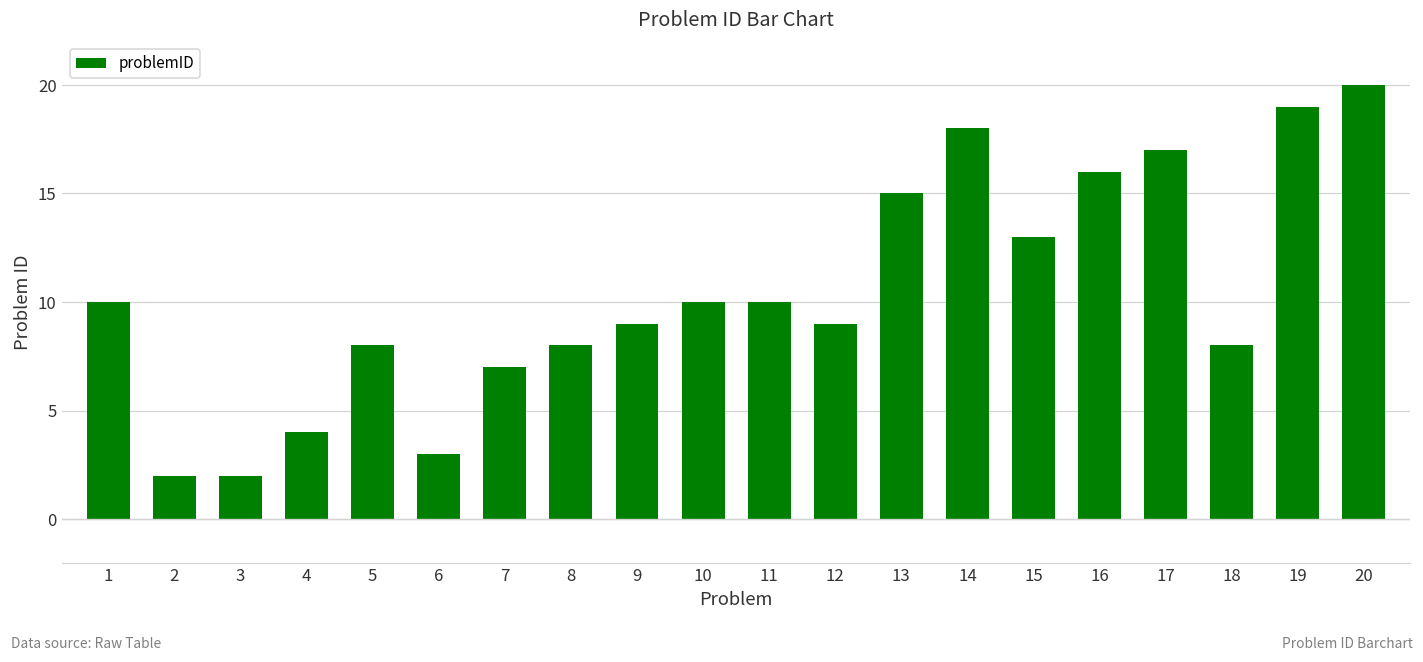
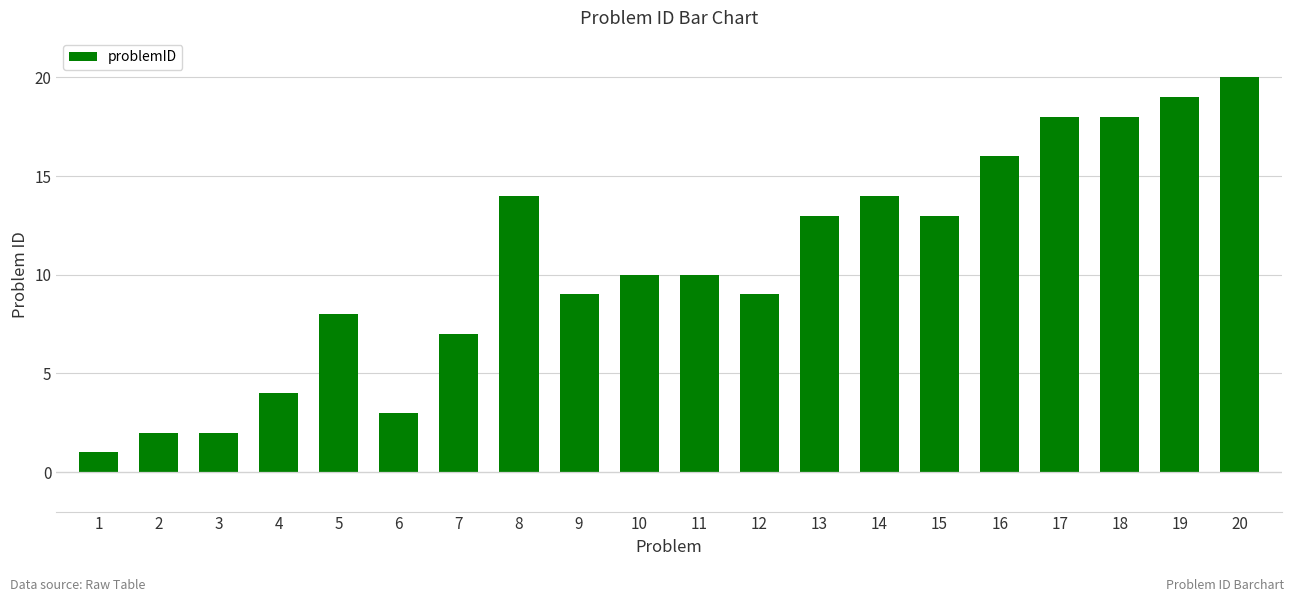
  {
-   "1": 10,
+   "1": 1,
    "2": 2,
    "3": 2,
    "4": 4,
    "5": 8,
    "6": 3,
    "7": 7,
-   "8": 8,
+   "8": 14,
    "9": 9,
    "10": 10,
    "11": 10,
    "12": 9,
-   "13": 15,
-   "14": 18,
+   "13": 13,
+   "14": 14,
    "15": 13,
    "16": 16,
-   "17": 17,
-   "18": 8,
+   "17": 18,
+   "18": 18,
    "19": 19,
    "20": 20
  }
